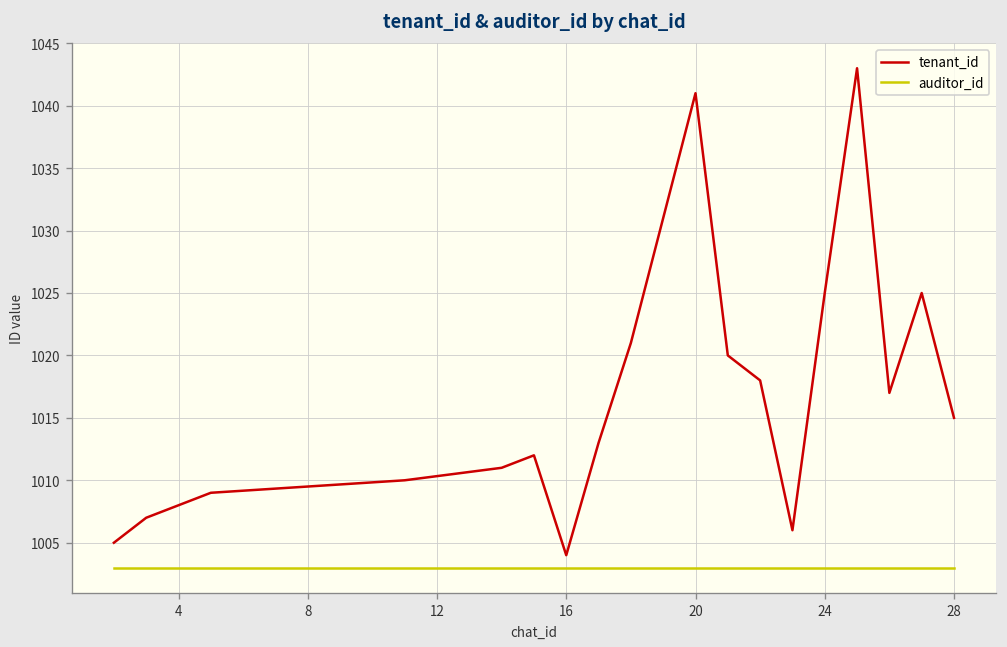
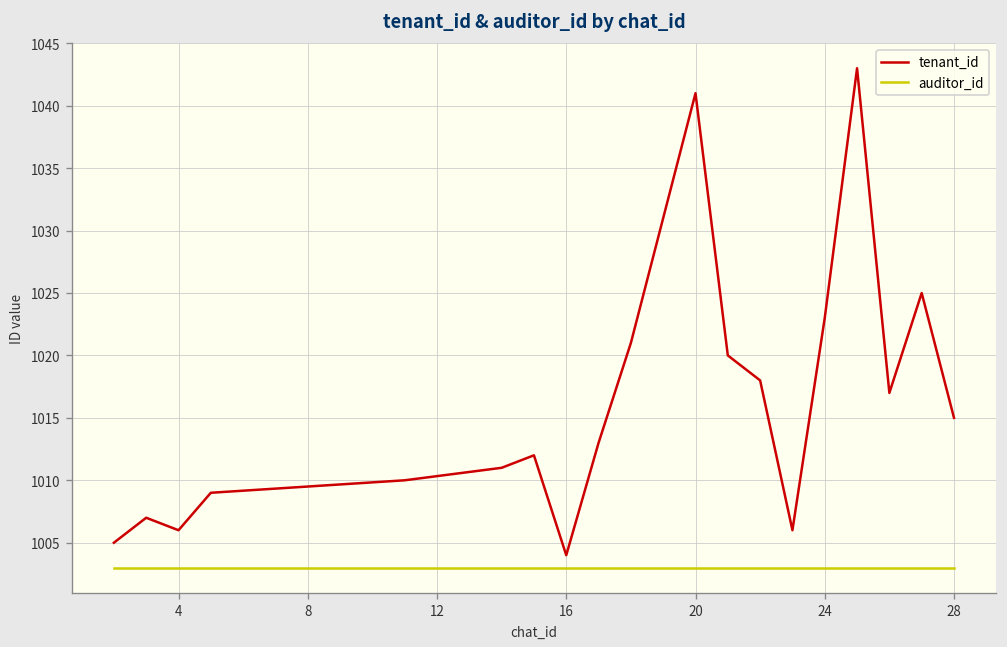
  {
    "tenant_id": {
-     "4": 1008,
+     "4": 1006,
      "16": 1004,
      "20": 1041,
-     "24": 1025,
+     "24": 1023,
      "28": 1015
    },
    "auditor_id": {
      "4": 1003,
      "16": 1003,
      "20": 1003,
      "24": 1003,
      "28": 1003
    }
  }
